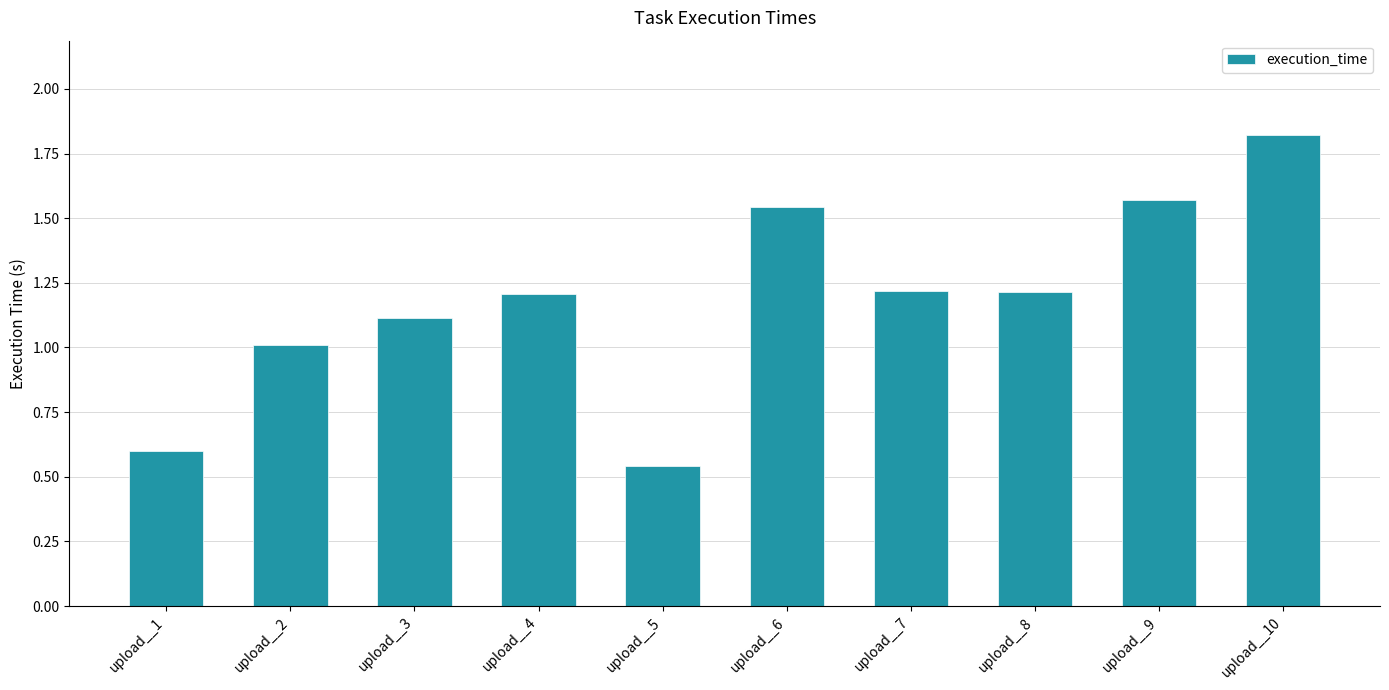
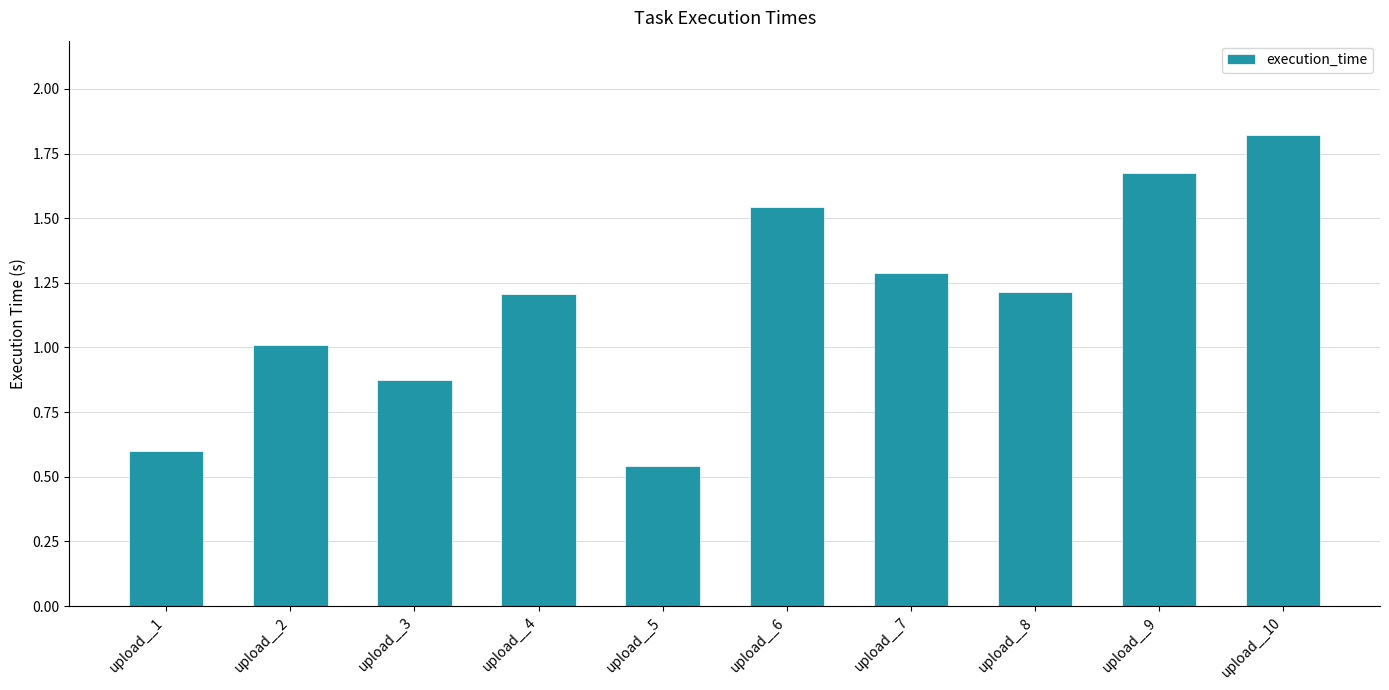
  {
    "upload__1": 0.60,
    "upload__2": 1.01,
-   "upload__3": 1.11,
+   "upload__3": 0.87,
    "upload__4": 1.21,
    "upload__5": 0.54,
    "upload__6": 1.54,
-   "upload__7": 1.22,
+   "upload__7": 1.29,
    "upload__8": 1.22,
-   "upload__9": 1.57,
+   "upload__9": 1.68,
    "upload__10": 1.82
  }
